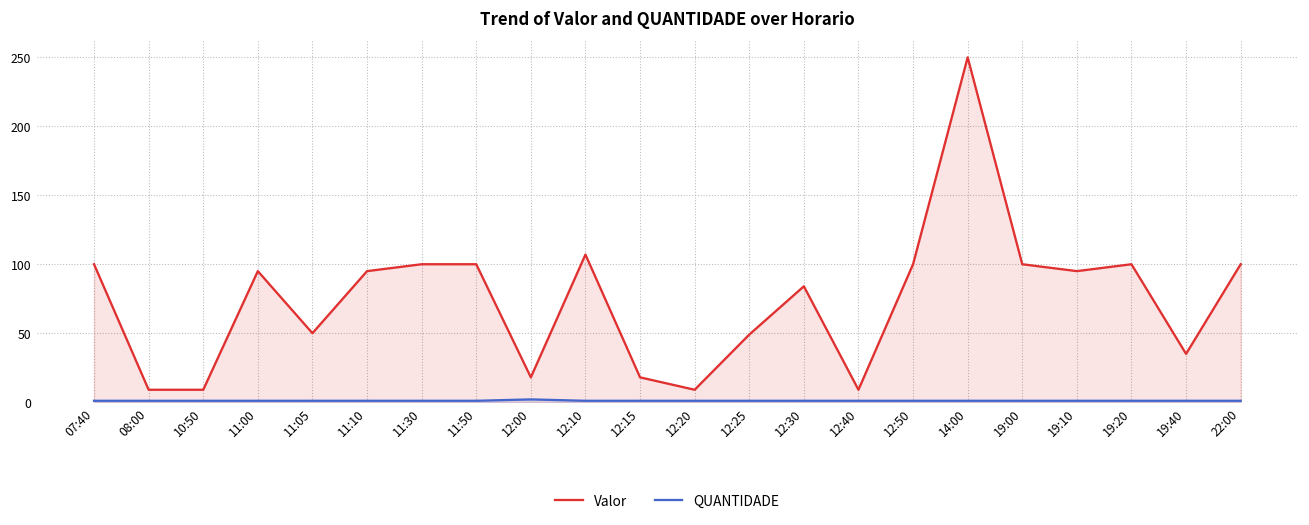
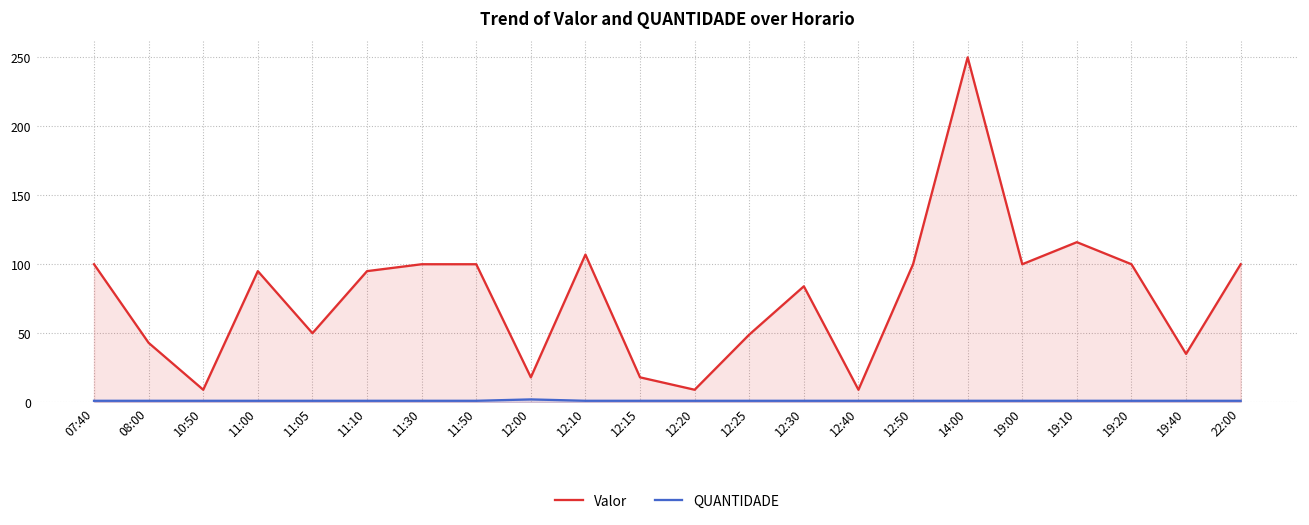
  {
    "Valor": {
      "07:40": 100,
-     "08:00": 9,
+     "08:00": 43,
      "10:50": 9,
      "11:00": 95,
      "11:05": 50,
      "11:10": 95,
      "11:30": 100,
      "11:50": 100,
      "12:00": 18,
      "12:10": 107,
      "12:15": 18,
      "12:20": 9,
      "12:25": 49,
      "12:30": 84,
      "12:40": 9,
      "12:50": 100,
      "14:00": 250,
      "19:00": 100,
-     "19:10": 95,
+     "19:10": 116,
      "19:20": 100,
      "19:40": 35,
      "22:00": 100
    },
    "QUANTIDADE": {
      "07:40": 1,
      "08:00": 1,
      "10:50": 1,
      "11:00": 1,
      "11:05": 1,
      "11:10": 1,
      "11:30": 1,
      "11:50": 1,
      "12:00": 2,
      "12:10": 1,
      "12:15": 1,
      "12:20": 1,
      "12:25": 1,
      "12:30": 1,
      "12:40": 1,
      "12:50": 1,
      "14:00": 1,
      "19:00": 1,
      "19:10": 1,
      "19:20": 1,
      "19:40": 1,
      "22:00": 1
    }
  }
